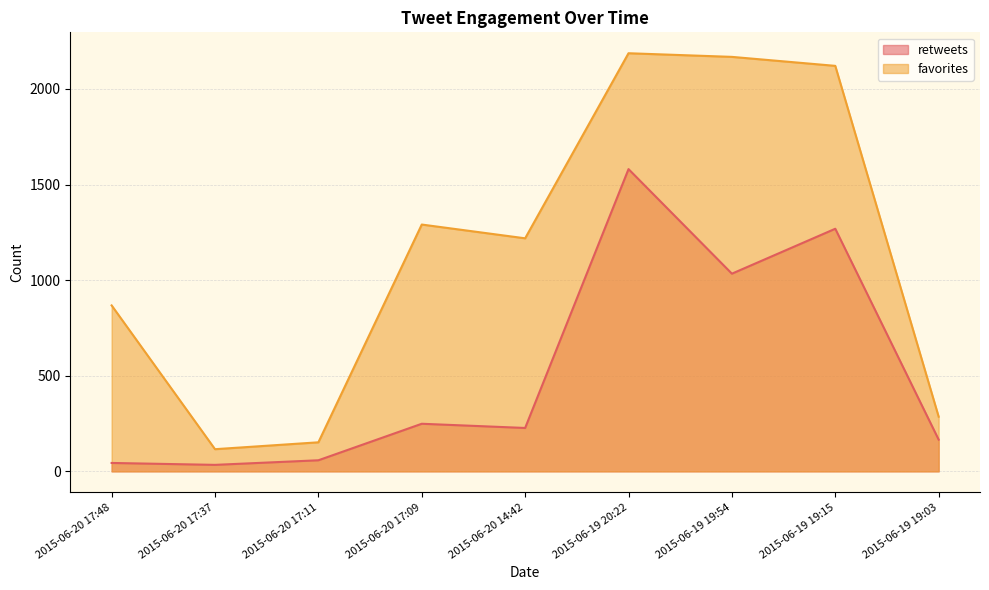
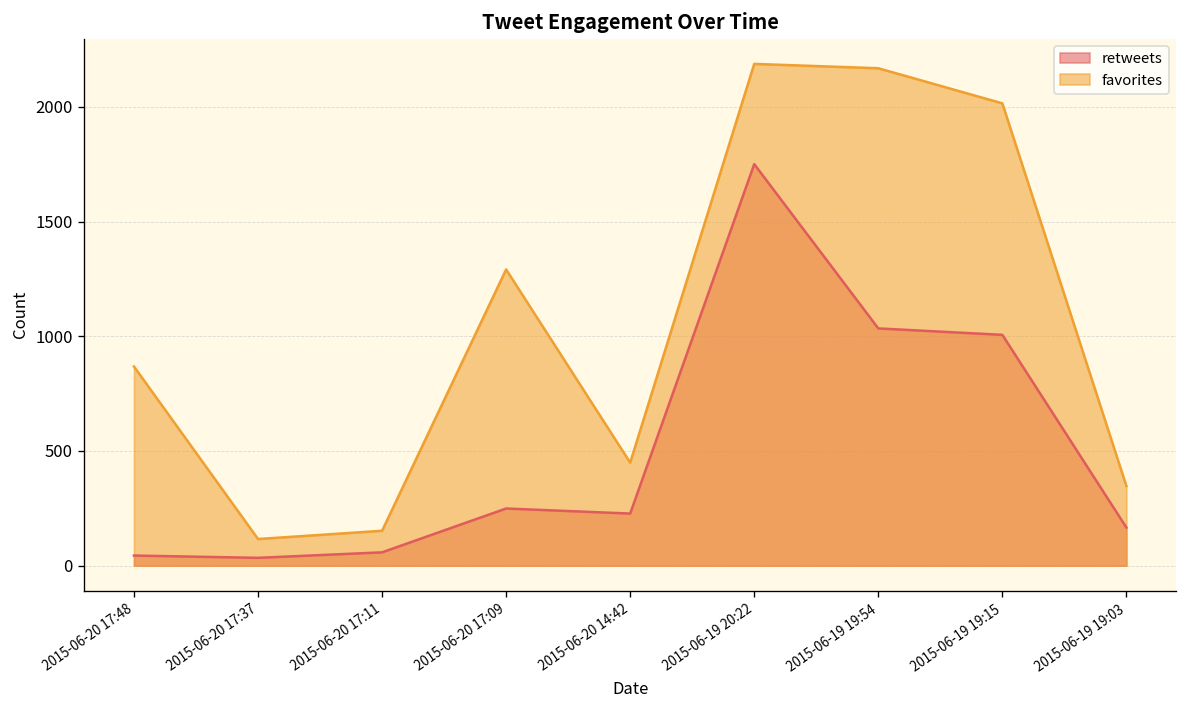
  {
    "retweets": {
      "2015-06-20 17:48": 40,
      "2015-06-20 17:37": 30,
      "2015-06-20 17:11": 60,
      "2015-06-20 17:09": 250,
      "2015-06-20 14:42": 230,
-     "2015-06-19 20:22": 1580,
+     "2015-06-19 20:22": 1750,
      "2015-06-19 19:54": 1030,
-     "2015-06-19 19:15": 1270,
+     "2015-06-19 19:15": 1010,
      "2015-06-19 19:03": 170
    },
    "favorites": {
      "2015-06-20 17:48": 870,
      "2015-06-20 17:37": 120,
      "2015-06-20 17:11": 150,
      "2015-06-20 17:09": 1290,
-     "2015-06-20 14:42": 1220,
+     "2015-06-20 14:42": 450,
      "2015-06-19 20:22": 2190,
      "2015-06-19 19:54": 2170,
-     "2015-06-19 19:15": 2120,
-     "2015-06-19 19:03": 290
+     "2015-06-19 19:15": 2020,
+     "2015-06-19 19:03": 350
    }
  }
